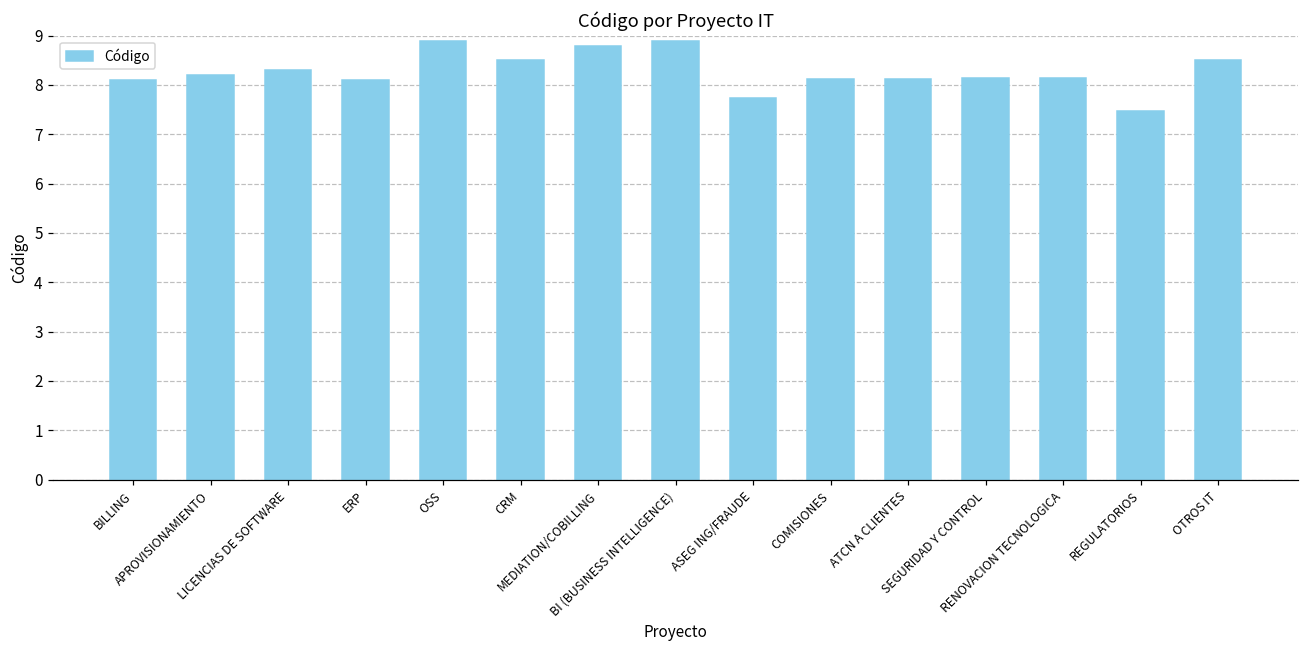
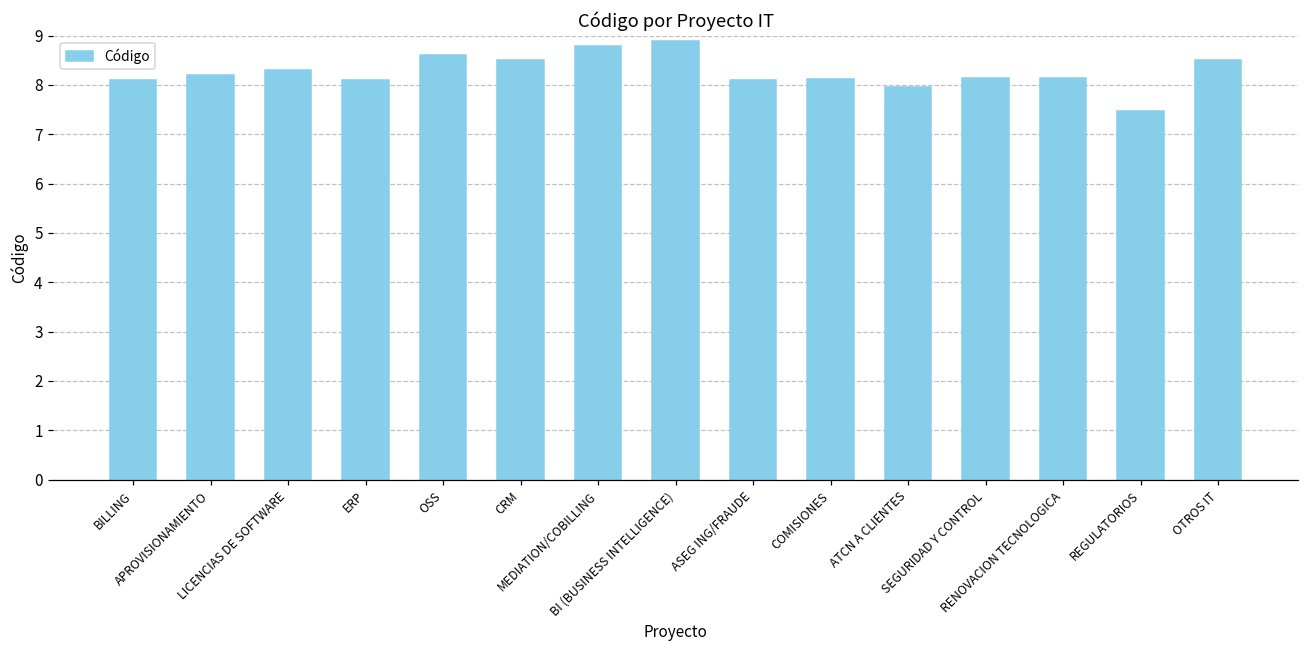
  {
    "BILLING": 8.1,
    "APROVISIONAMIENTO": 8.2,
    "LICENCIAS DE SOFTWARE": 8.3,
    "ERP": 8.1,
-   "OSS": 8.9,
+   "OSS": 8.6,
    "CRM": 8.5,
    "MEDIATION/COBILLING": 8.8,
    "BI (BUSINESS INTELLIGENCE)": 8.9,
-   "ASEG ING/FRAUDE": 7.7,
+   "ASEG ING/FRAUDE": 8.1,
    "COMISIONES": 8.1,
-   "ATCN A CLIENTES": 8.1,
+   "ATCN A CLIENTES": 8.0,
    "SEGURIDAD Y CONTROL": 8.1,
    "RENOVACION TECNOLOGICA": 8.2,
    "REGULATORIOS": 7.5,
    "OTROS IT": 8.5
  }
